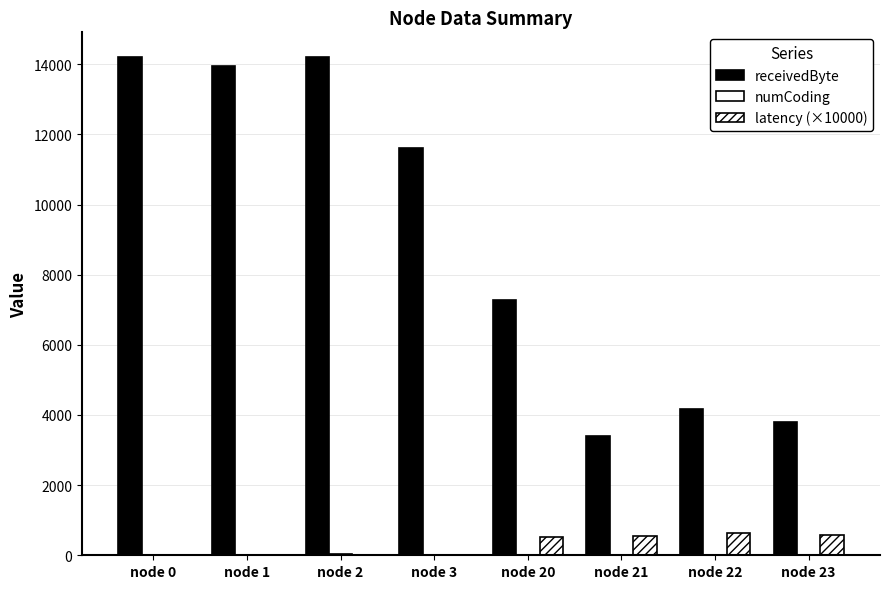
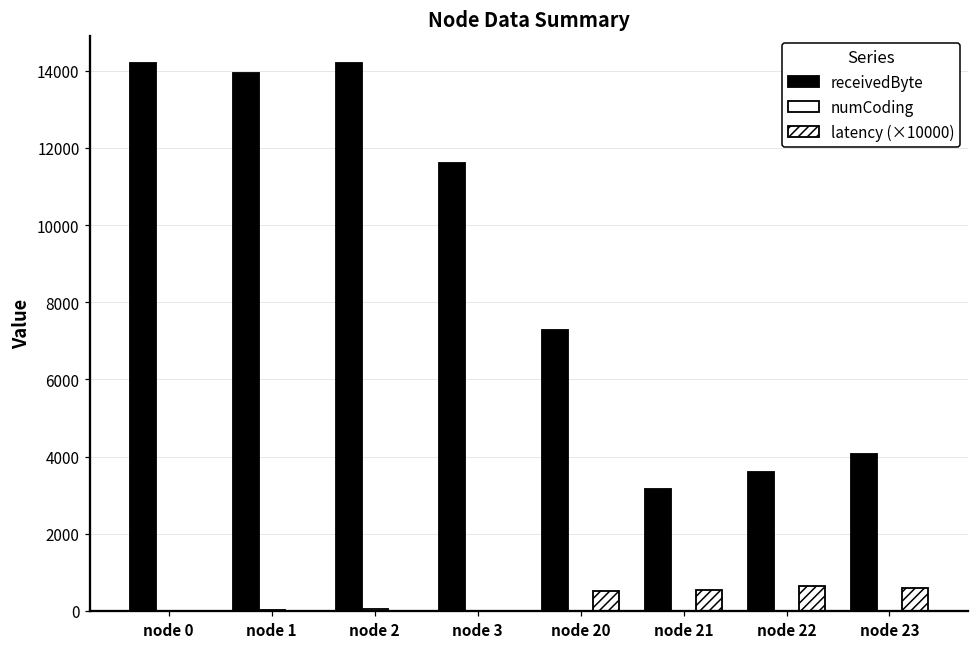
  {
    "receivedByte": {
      "node 0": 14200,
      "node 1": 13900,
      "node 2": 14200,
      "node 3": 11600,
      "node 20": 7300,
-     "node 21": 3400,
-     "node 22": 4200,
-     "node 23": 3800
+     "node 21": 3200,
+     "node 22": 3600,
+     "node 23": 4100
    }
  }
